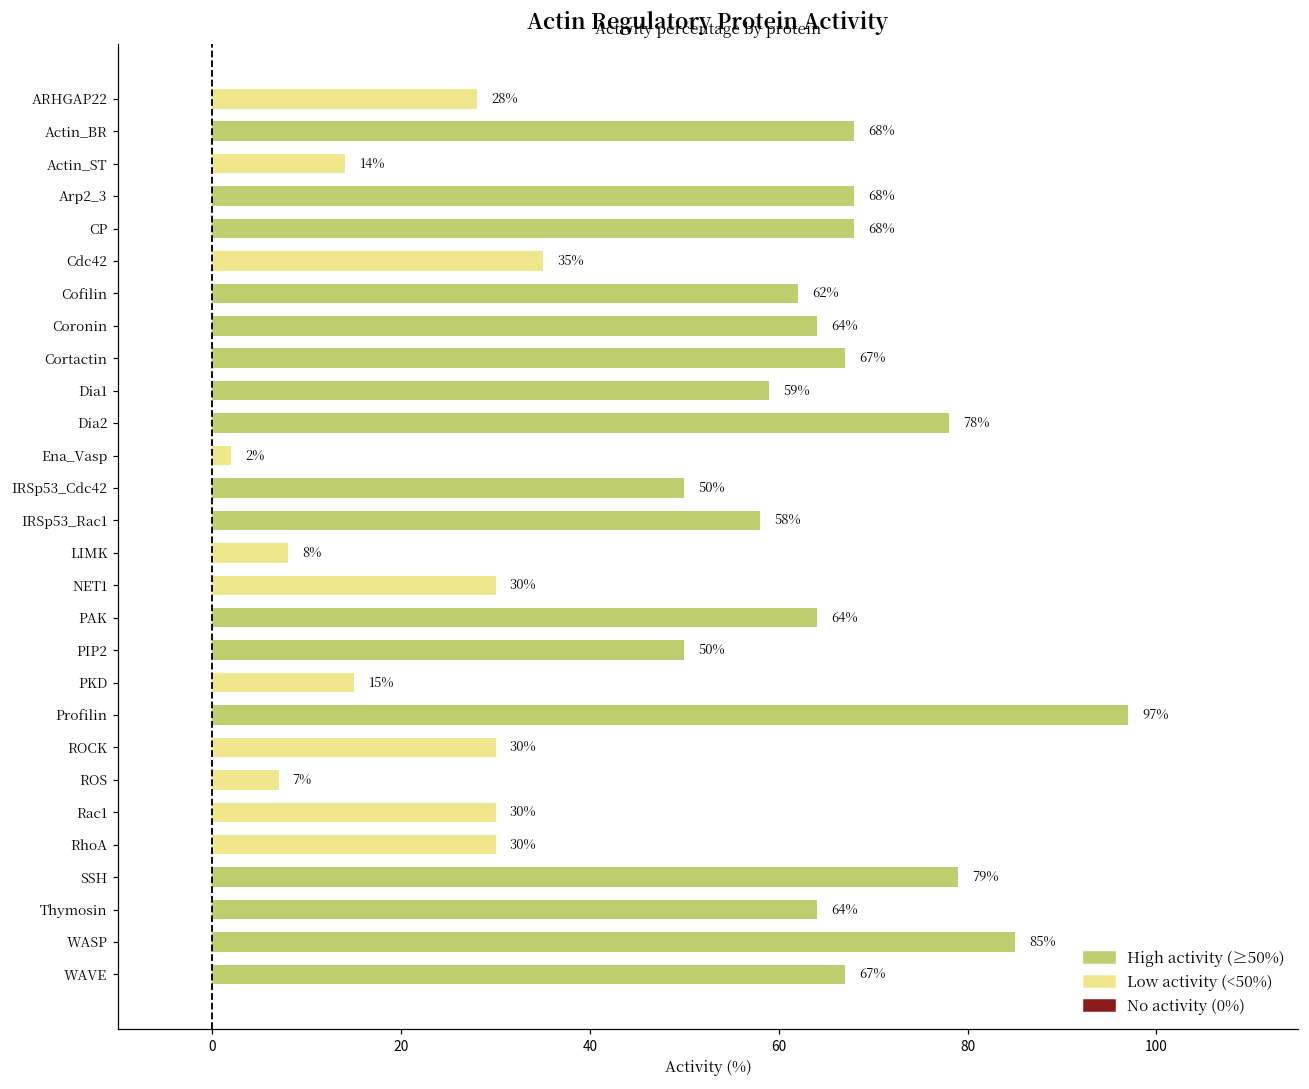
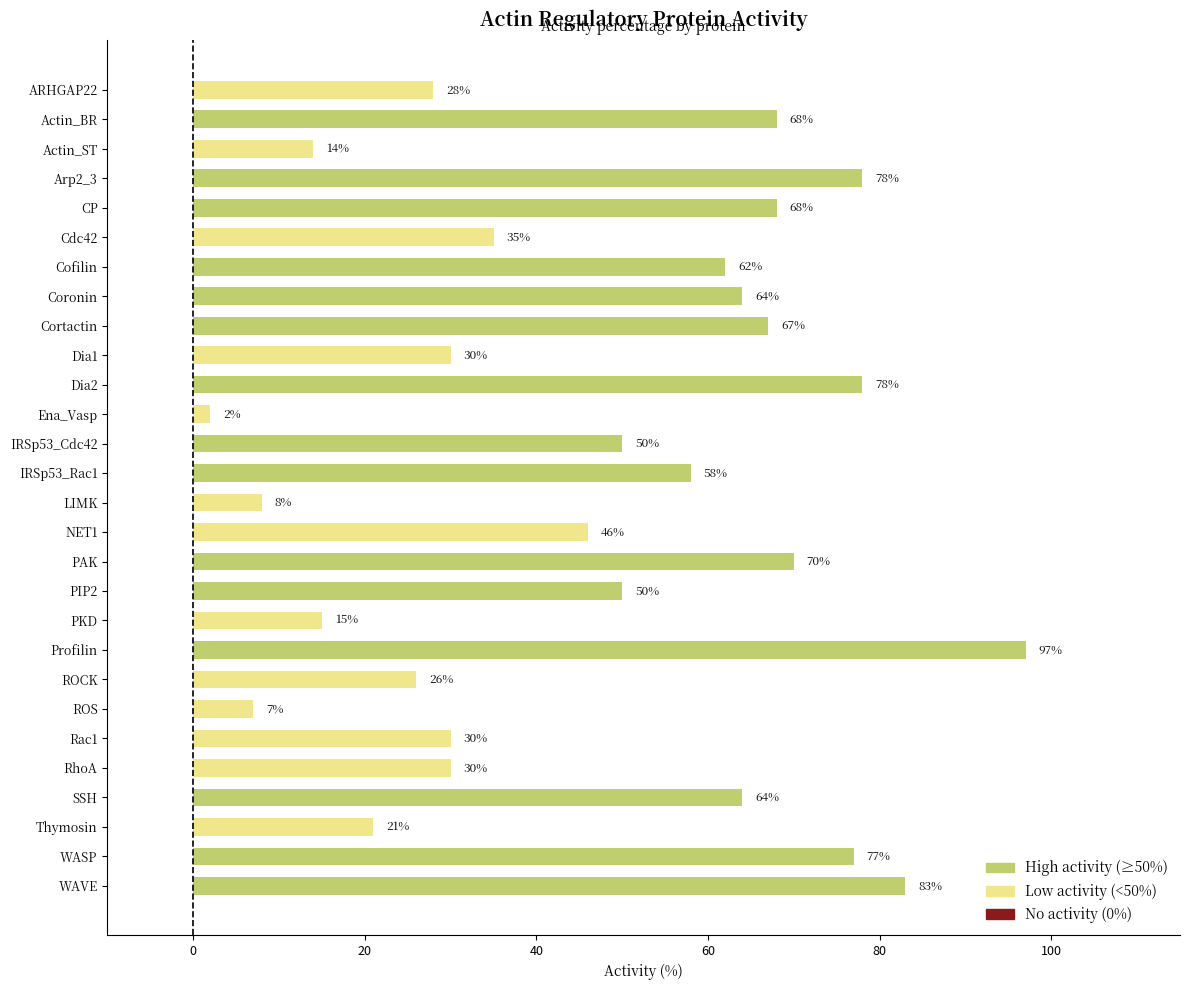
  {
    "ARHGAP22": "28%",
    "Actin_BR": "68%",
    "Actin_ST": "14%",
-   "Arp2_3": "68%",
+   "Arp2_3": "78%",
    "CP": "68%",
    "Cdc42": "35%",
    "Cofilin": "62%",
    "Coronin": "64%",
    "Cortactin": "67%",
-   "Dia1": "59%",
+   "Dia1": "30%",
    "Dia2": "78%",
    "Ena_Vasp": "2%",
    "IRSp53_Cdc42": "50%",
    "IRSp53_Rac1": "58%",
    "LIMK": "8%",
-   "NET1": "30%",
-   "PAK": "64%",
+   "NET1": "46%",
+   "PAK": "70%",
    "PIP2": "50%",
    "PKD": "15%",
    "Profilin": "97%",
-   "ROCK": "30%",
+   "ROCK": "26%",
    "ROS": "7%",
    "Rac1": "30%",
    "RhoA": "30%",
-   "SSH": "79%",
-   "Thymosin": "64%",
-   "WASP": "85%",
-   "WAVE": "67%"
+   "SSH": "64%",
+   "Thymosin": "21%",
+   "WASP": "77%",
+   "WAVE": "83%"
  }
